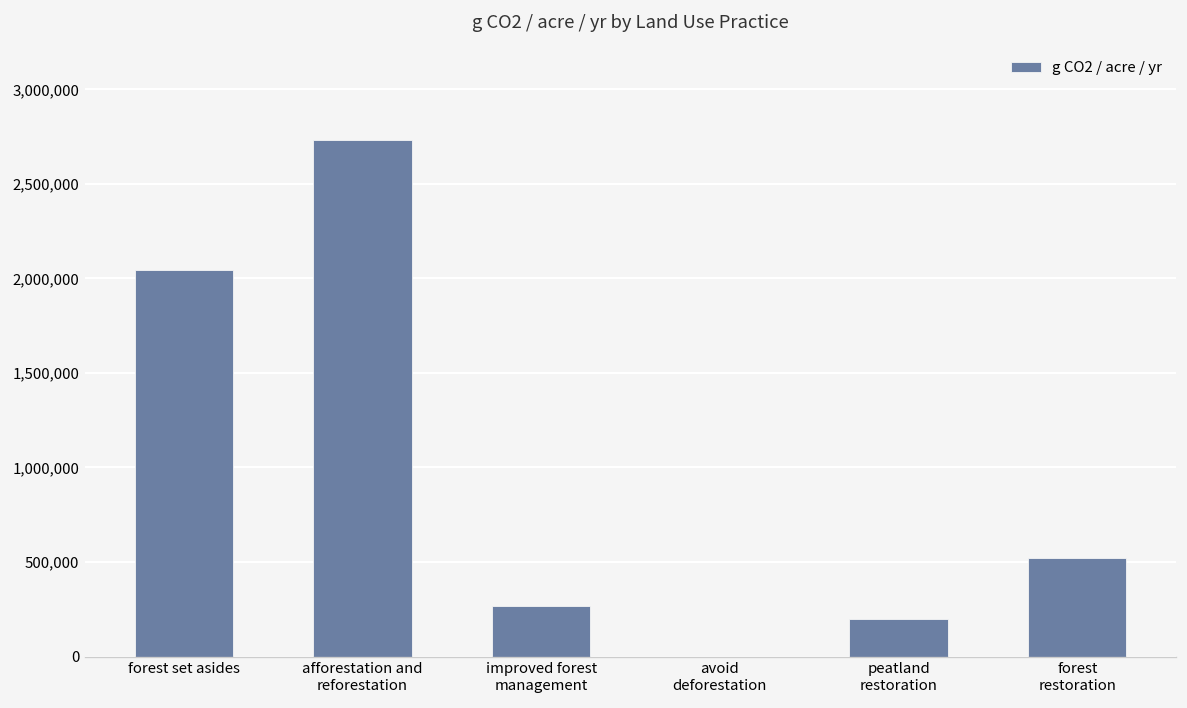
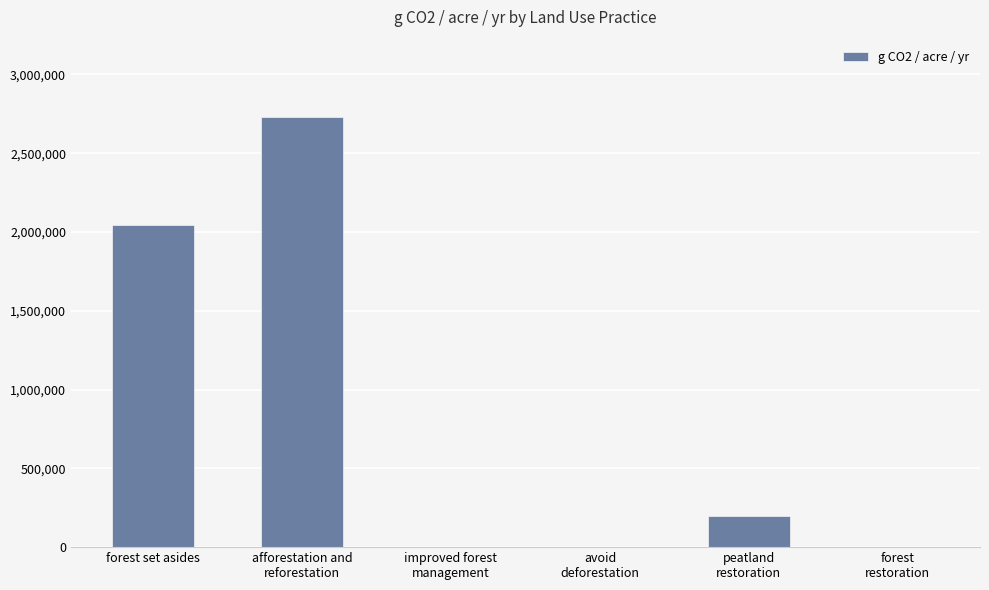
  {
    "forest set asides": "2,050,000",
    "afforestation and reforestation": "2,730,000",
-   "improved forest management": "270,000",
+   "improved forest management": "0",
    "avoid deforestation": "0",
    "peatland restoration": "200,000",
-   "forest restoration": "520,000"
+   "forest restoration": "0"
  }
